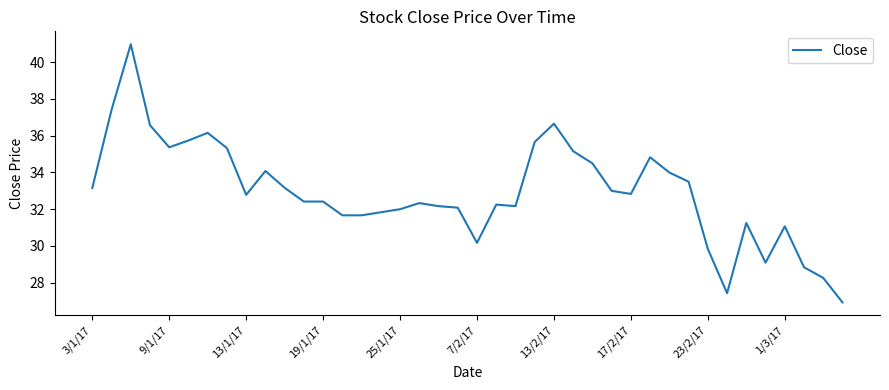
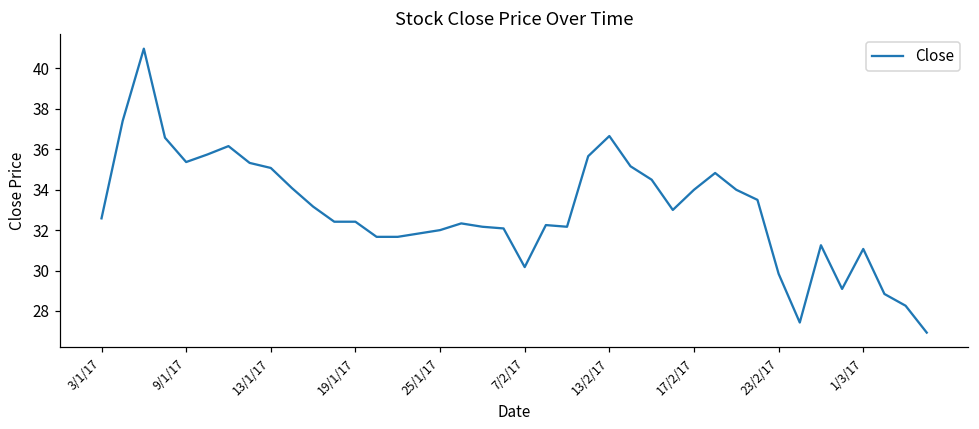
  {
-   "3/1/17": 33.2,
+   "3/1/17": 32.6,
    "9/1/17": 35.4,
-   "13/1/17": 32.8,
+   "13/1/17": 35.1,
    "19/1/17": 32.4,
    "25/1/17": 32.0,
    "7/2/17": 30.2,
    "13/2/17": 36.7,
-   "17/2/17": 32.8,
+   "17/2/17": 34.0,
    "23/2/17": 29.8,
    "1/3/17": 31.1
  }
